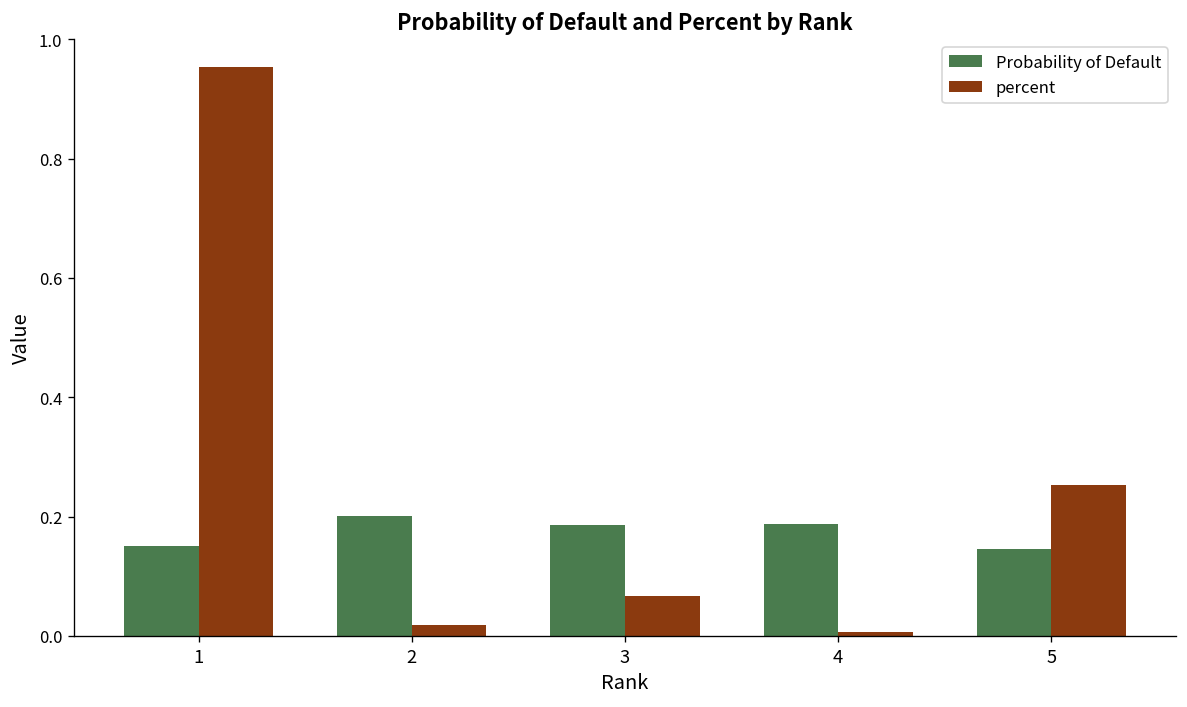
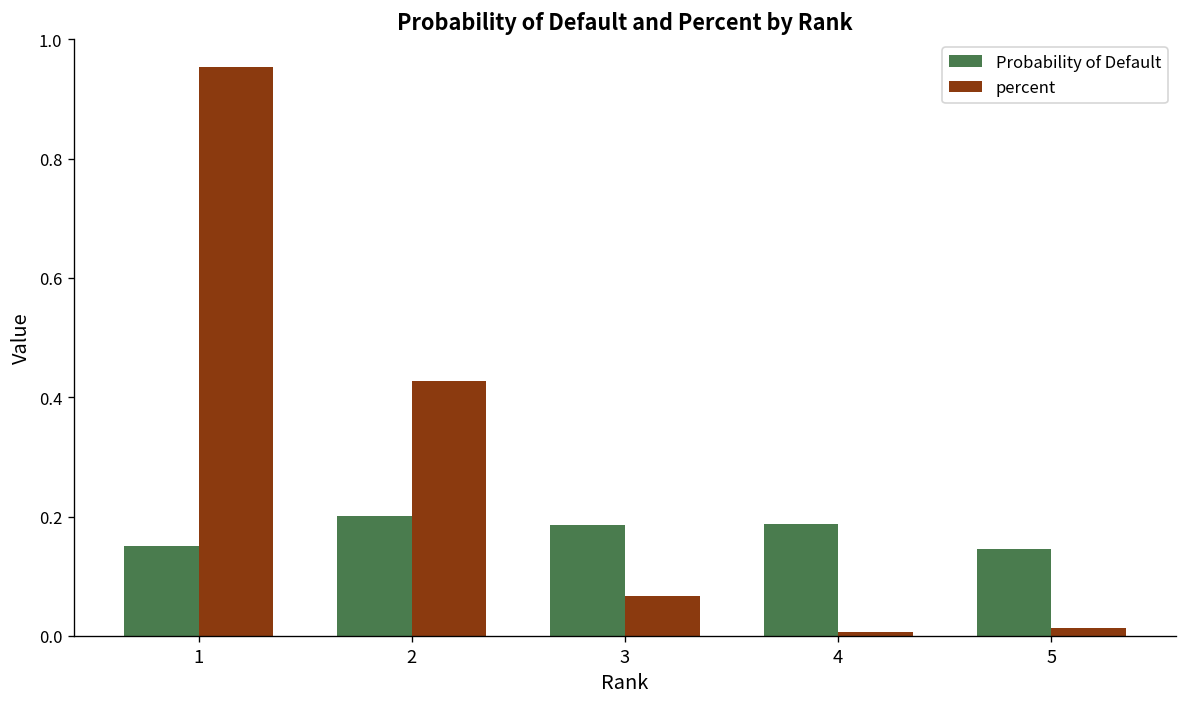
  {
    "Probability of Default": {
      "1": 0.15,
      "2": 0.20,
      "3": 0.19,
      "4": 0.19,
      "5": 0.15
    },
    "percent": {
      "1": 0.95,
-     "2": 0.02,
+     "2": 0.43,
      "3": 0.07,
      "4": 0.01,
-     "5": 0.25
+     "5": 0.01
    }
  }
